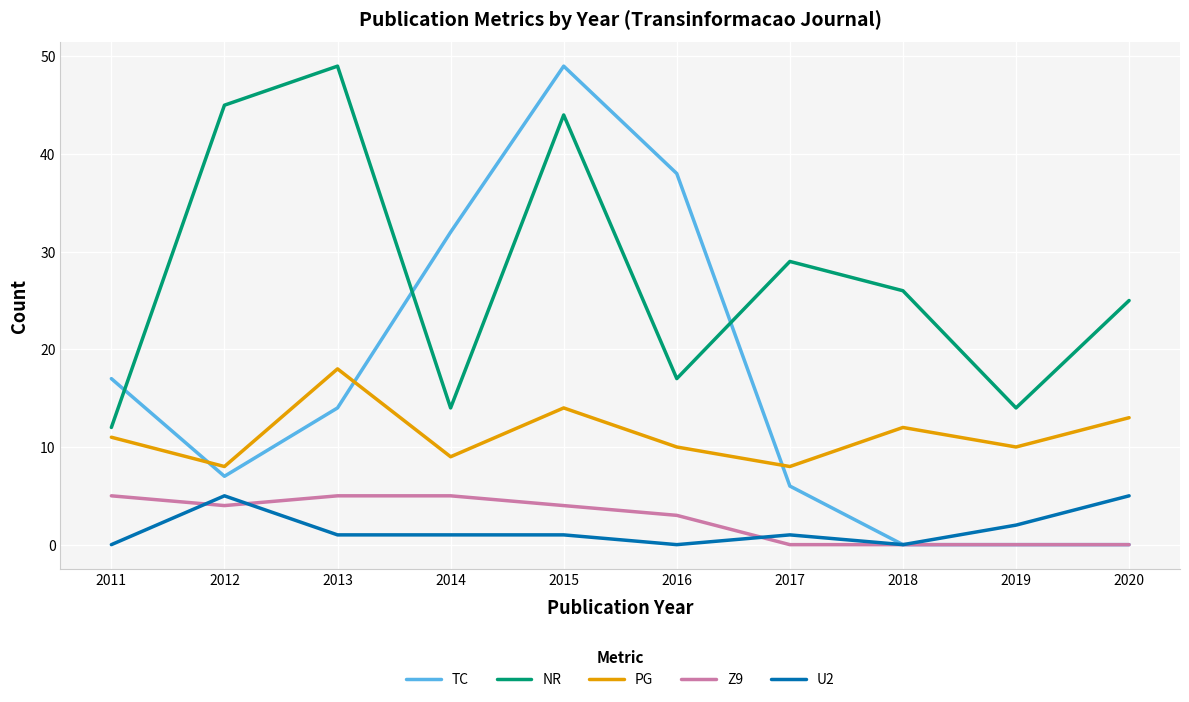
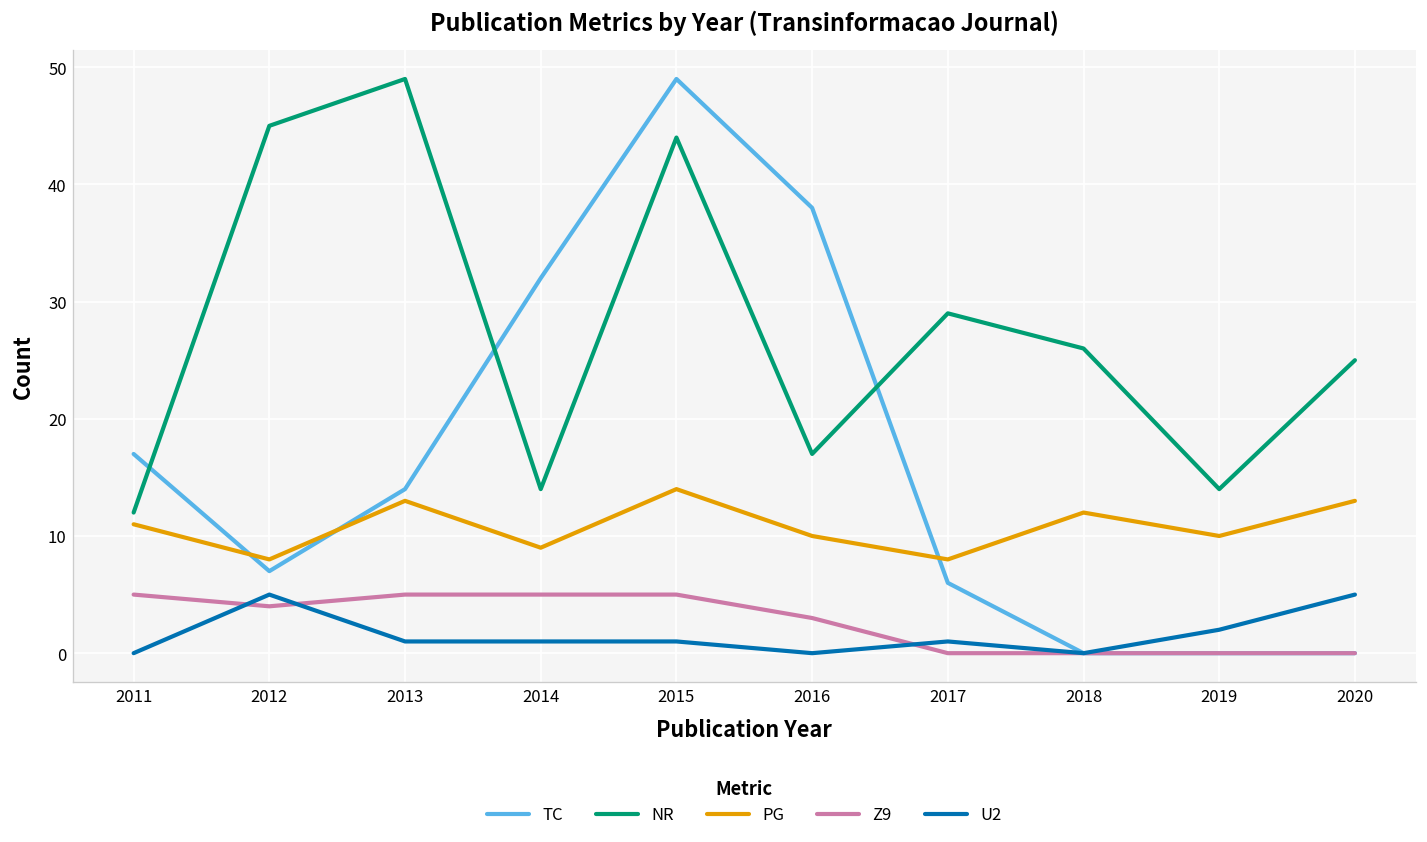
  {
    "TC": {
      "2011": 17,
      "2012": 7,
      "2013": 14,
      "2014": 32,
      "2015": 49,
      "2016": 38,
      "2017": 6
    },
    "NR": {
      "2011": 12,
      "2012": 45,
      "2013": 49,
      "2014": 14,
      "2015": 44,
      "2016": 17,
      "2017": 29,
      "2018": 26,
      "2019": 14,
      "2020": 25
    },
    "PG": {
      "2011": 11,
      "2012": 8,
-     "2013": 18,
+     "2013": 13,
      "2014": 9,
      "2015": 14,
      "2016": 10,
      "2017": 8,
      "2018": 12,
      "2019": 10,
      "2020": 13
    },
    "Z9": {
      "2011": 5,
      "2012": 4,
      "2013": 5,
      "2014": 5,
-     "2015": 4,
+     "2015": 5,
      "2016": 3,
      "2017": 0
    },
    "U2": {
      "2011": 0,
      "2012": 5,
      "2013": 1,
      "2014": 1,
      "2015": 1,
      "2016": 0,
      "2017": 1,
      "2019": 2,
      "2020": 5
    }
  }
